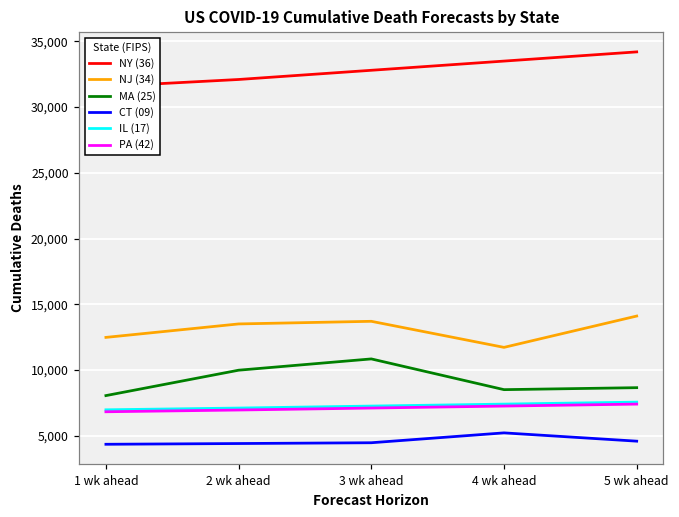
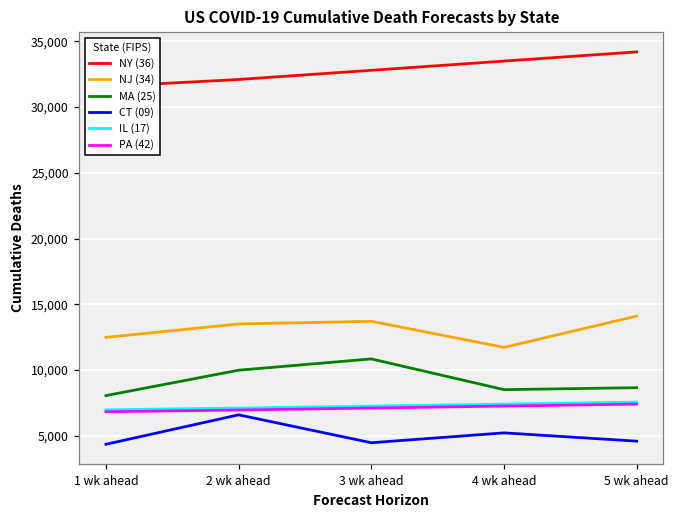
  {
    "NY (36)": {
      "2 wk ahead": "32,100",
      "3 wk ahead": "32,800",
      "4 wk ahead": "33,500",
      "5 wk ahead": "34,200"
    },
    "NJ (34)": {
      "1 wk ahead": "12,500",
      "2 wk ahead": "13,500",
      "3 wk ahead": "13,700",
      "4 wk ahead": "11,700",
      "5 wk ahead": "14,100"
    },
    "MA (25)": {
      "1 wk ahead": "8,000",
      "2 wk ahead": "10,000",
      "3 wk ahead": "10,800",
      "4 wk ahead": "8,500",
      "5 wk ahead": "8,700"
    },
    "CT (09)": {
      "1 wk ahead": "4,300",
-     "2 wk ahead": "4,400",
+     "2 wk ahead": "6,600",
      "3 wk ahead": "4,500",
      "4 wk ahead": "5,200",
      "5 wk ahead": "4,600"
    }
  }
